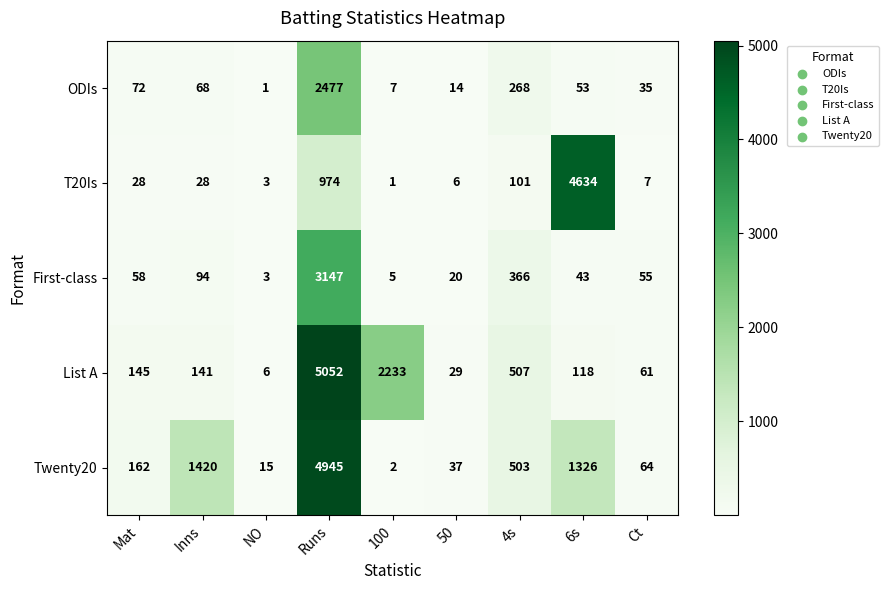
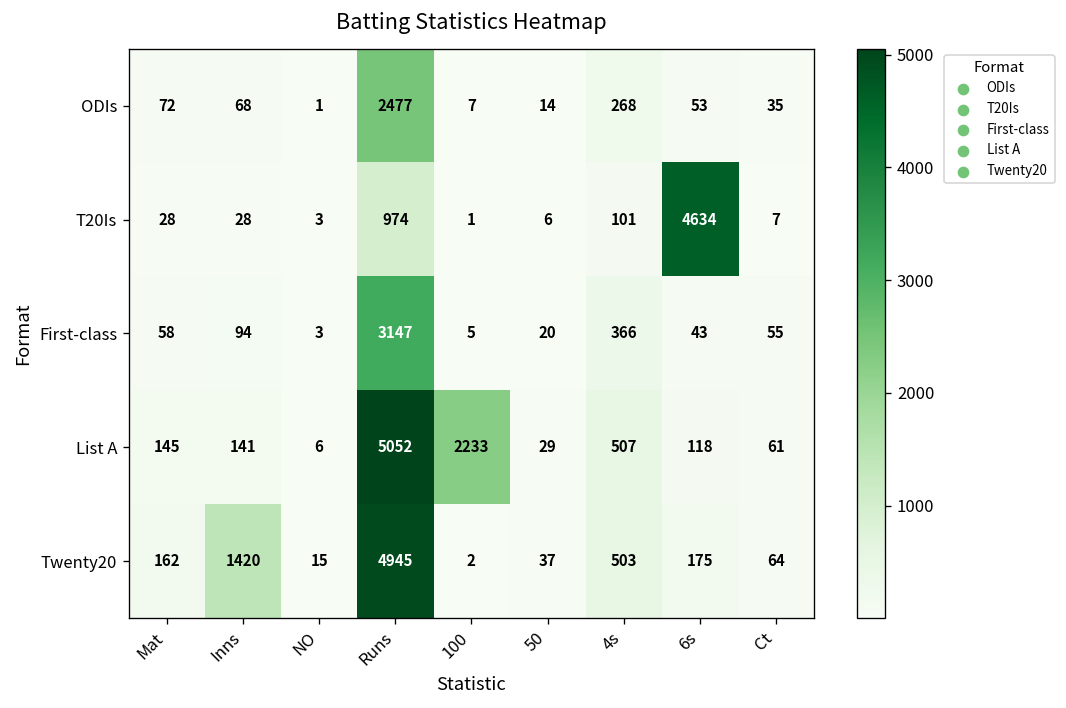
  {
    "ODIs": {
      "Mat": 72,
      "Inns": 68,
      "NO": 1,
      "Runs": 2477,
      "100": 7,
      "50": 14,
      "4s": 268,
      "6s": 53,
      "Ct": 35
    },
    "T20Is": {
      "Mat": 28,
      "Inns": 28,
      "NO": 3,
      "Runs": 974,
      "100": 1,
      "50": 6,
      "4s": 101,
      "6s": 4634,
      "Ct": 7
    },
    "First-class": {
      "Mat": 58,
      "Inns": 94,
      "NO": 3,
      "Runs": 3147,
      "100": 5,
      "50": 20,
      "4s": 366,
      "6s": 43,
      "Ct": 55
    },
    "List A": {
      "Mat": 145,
      "Inns": 141,
      "NO": 6,
      "Runs": 5052,
      "100": 2233,
      "50": 29,
      "4s": 507,
      "6s": 118,
      "Ct": 61
    },
    "Twenty20": {
      "Mat": 162,
      "Inns": 1420,
      "NO": 15,
      "Runs": 4945,
      "100": 2,
      "50": 37,
      "4s": 503,
-     "6s": 1326,
+     "6s": 175,
      "Ct": 64
    }
  }
